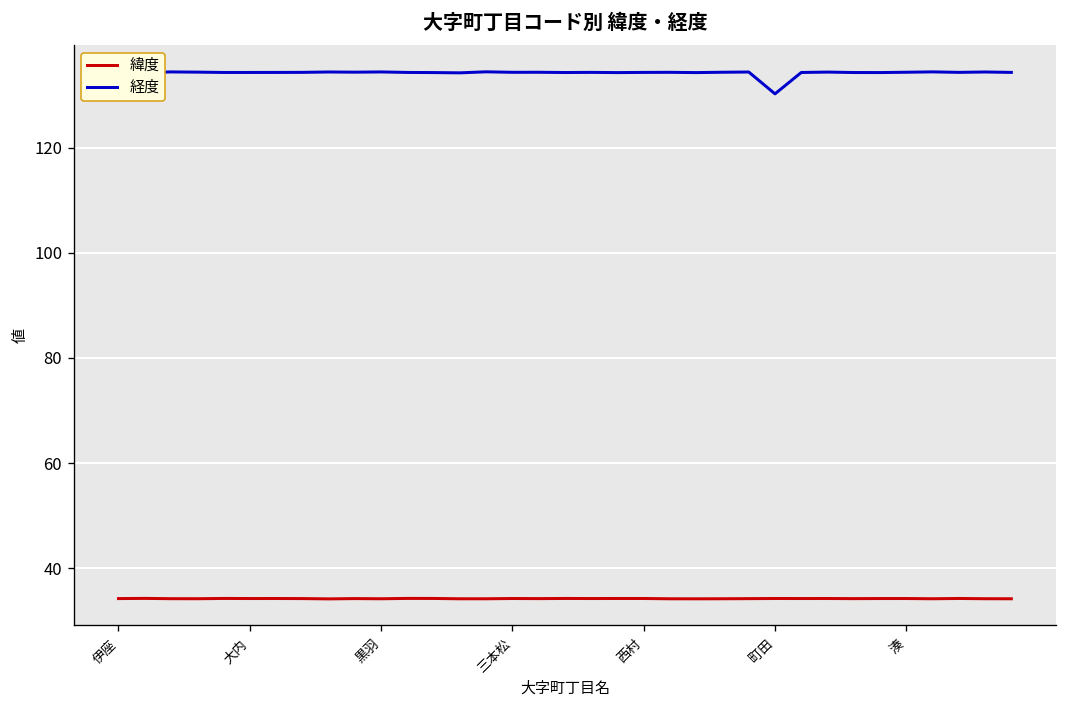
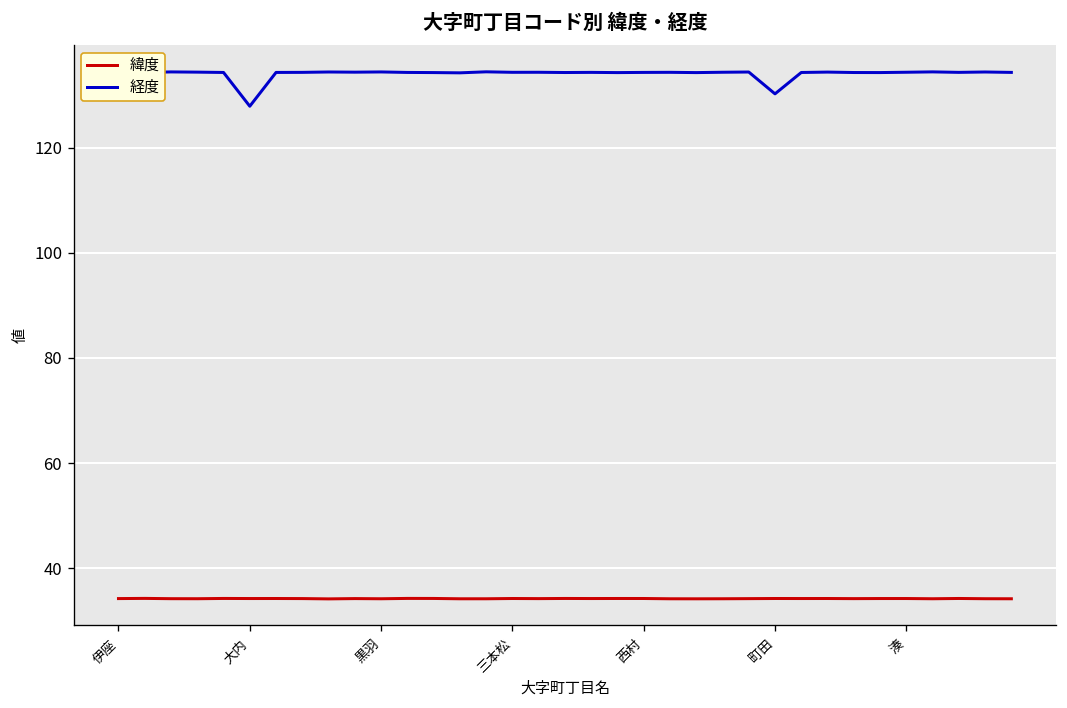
  {
    "緯度": {
      "伊座": 34,
      "大内": 34,
      "黒羽": 34,
      "三本松": 34,
      "西村": 34,
      "町田": 34,
      "湊": 34
    },
    "経度": {
-     "大内": 134,
+     "大内": 128,
      "黒羽": 134,
      "三本松": 134,
      "西村": 134,
      "町田": 130,
      "湊": 134
    }
  }
